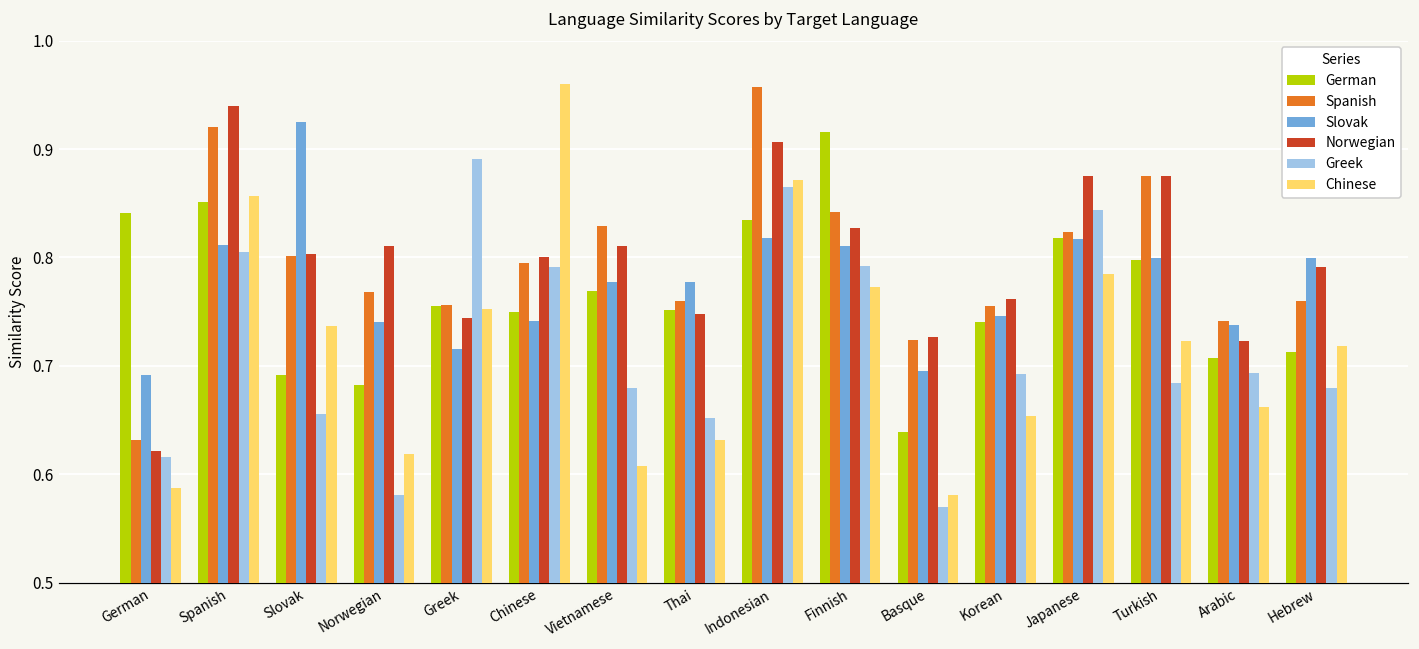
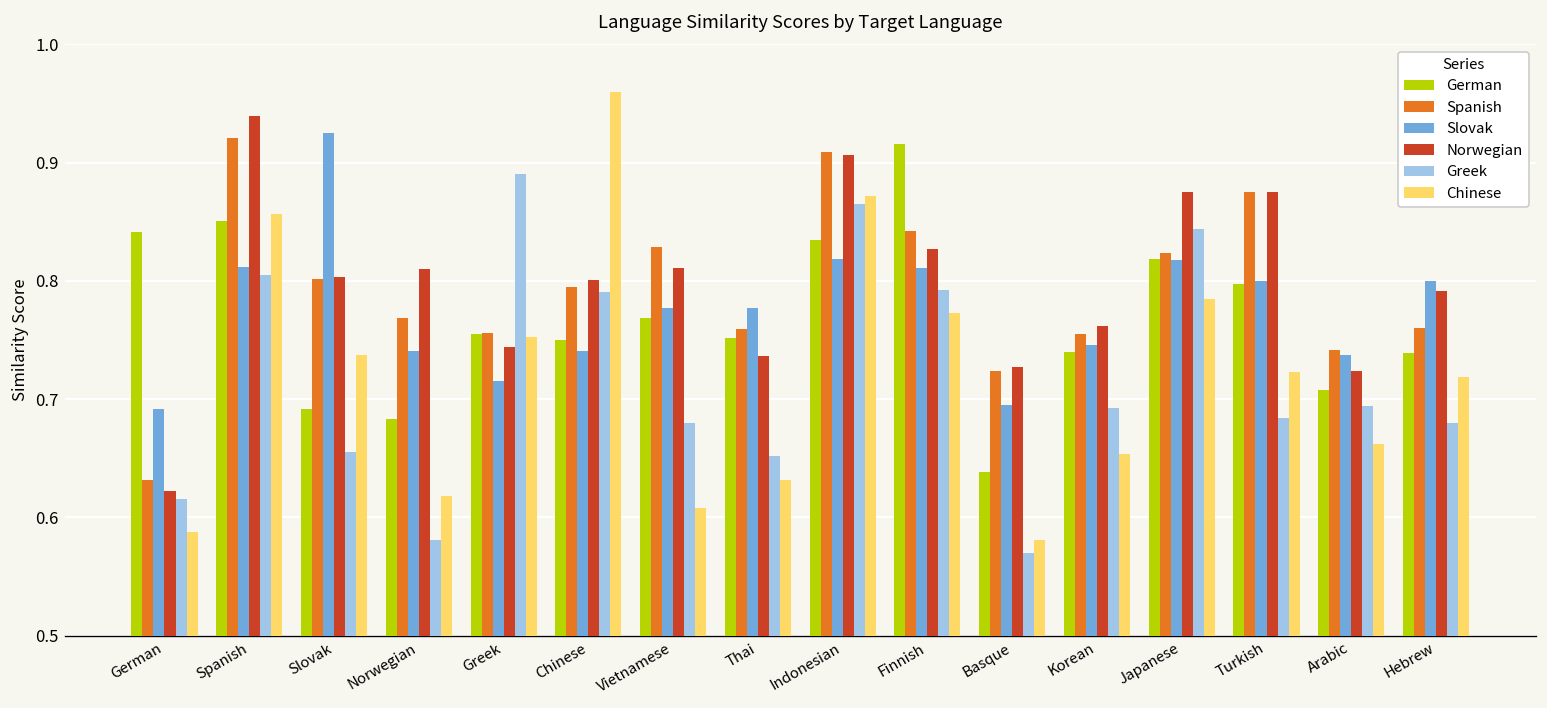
  {
    "German": {
      "German": 0.84,
      "Spanish": 0.85,
      "Slovak": 0.69,
      "Norwegian": 0.68,
      "Greek": 0.76,
      "Chinese": 0.75,
      "Vietnamese": 0.77,
      "Thai": 0.75,
      "Indonesian": 0.83,
      "Finnish": 0.92,
      "Basque": 0.64,
      "Korean": 0.74,
      "Japanese": 0.82,
      "Turkish": 0.80,
      "Arabic": 0.71,
-     "Hebrew": 0.71
+     "Hebrew": 0.74
    },
    "Spanish": {
      "German": 0.63,
      "Spanish": 0.92,
      "Slovak": 0.80,
      "Norwegian": 0.77,
      "Greek": 0.76,
      "Chinese": 0.80,
      "Vietnamese": 0.83,
      "Thai": 0.76,
-     "Indonesian": 0.96,
+     "Indonesian": 0.91,
      "Finnish": 0.84,
      "Basque": 0.72,
      "Korean": 0.75,
      "Japanese": 0.82,
      "Turkish": 0.87,
      "Arabic": 0.74,
      "Hebrew": 0.76
    },
    "Norwegian": {
      "German": 0.62,
      "Spanish": 0.94,
      "Slovak": 0.80,
      "Norwegian": 0.81,
      "Greek": 0.74,
      "Chinese": 0.80,
      "Vietnamese": 0.81,
-     "Thai": 0.75,
+     "Thai": 0.74,
      "Indonesian": 0.91,
      "Finnish": 0.83,
      "Basque": 0.73,
      "Korean": 0.76,
      "Japanese": 0.88,
      "Turkish": 0.87,
      "Arabic": 0.72,
      "Hebrew": 0.79
    },
    "Chinese": {
      "German": 0.59,
      "Spanish": 0.86,
      "Slovak": 0.74,
      "Norwegian": 0.62,
      "Greek": 0.75,
      "Chinese": 0.96,
      "Vietnamese": 0.61,
      "Thai": 0.63,
      "Indonesian": 0.87,
      "Finnish": 0.77,
      "Basque": 0.58,
      "Korean": 0.65,
      "Japanese": 0.78,
      "Turkish": 0.72,
      "Arabic": 0.66,
      "Hebrew": 0.72
    }
  }
